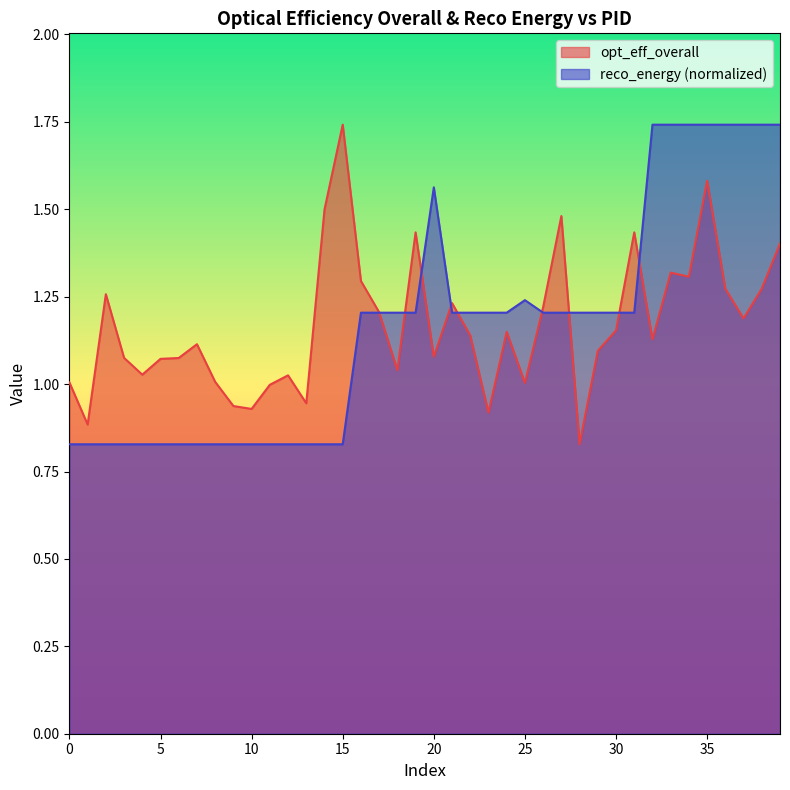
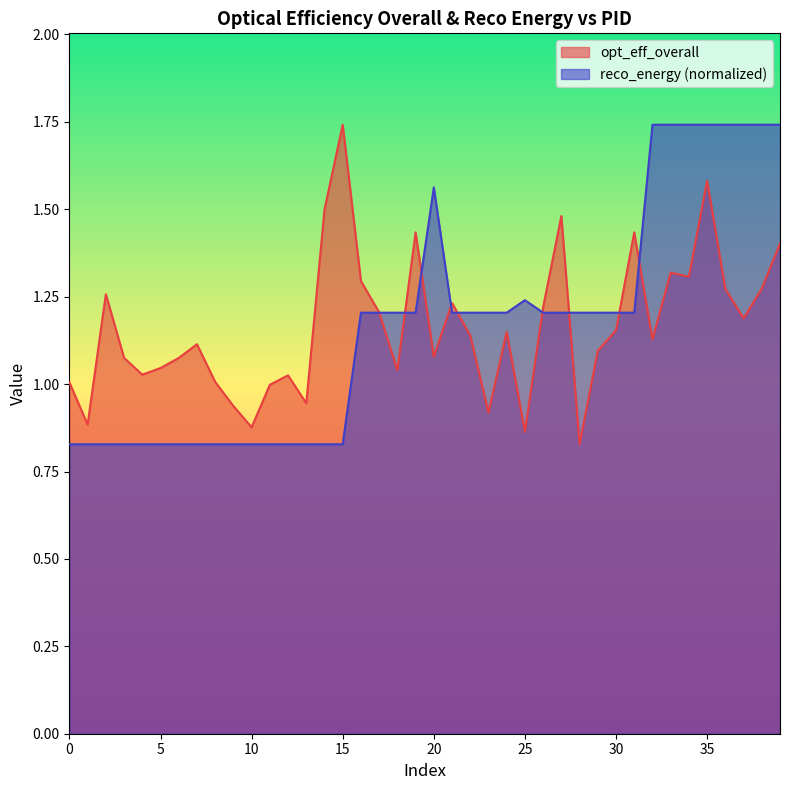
  {
    "opt_eff_overall": {
      "0": 1.00,
-     "5": 1.07,
-     "10": 0.93,
+     "5": 1.05,
+     "10": 0.88,
      "15": 1.74,
      "20": 1.08,
-     "25": 1.00,
+     "25": 0.86,
      "30": 1.15,
      "35": 1.58
    },
    "reco_energy (normalized)": {
      "0": 0.83,
      "5": 0.83,
      "10": 0.83,
      "15": 0.83,
      "20": 1.56,
      "25": 1.24,
      "30": 1.20,
      "35": 1.74
    }
  }
